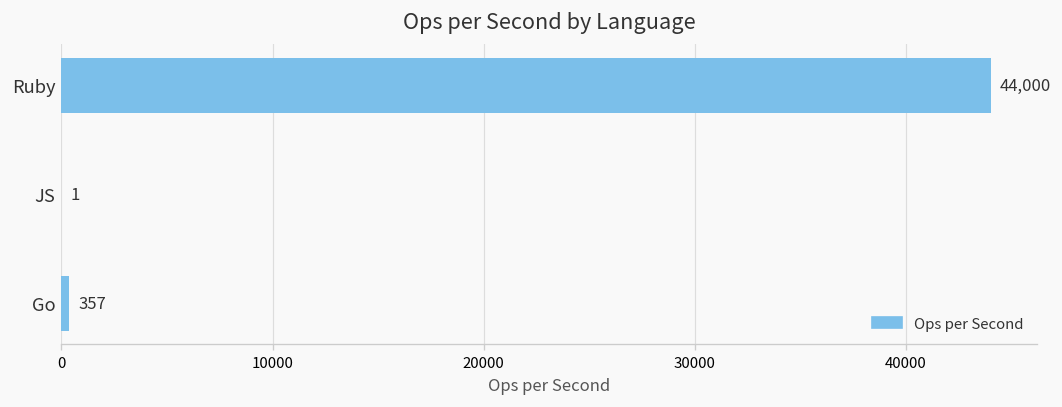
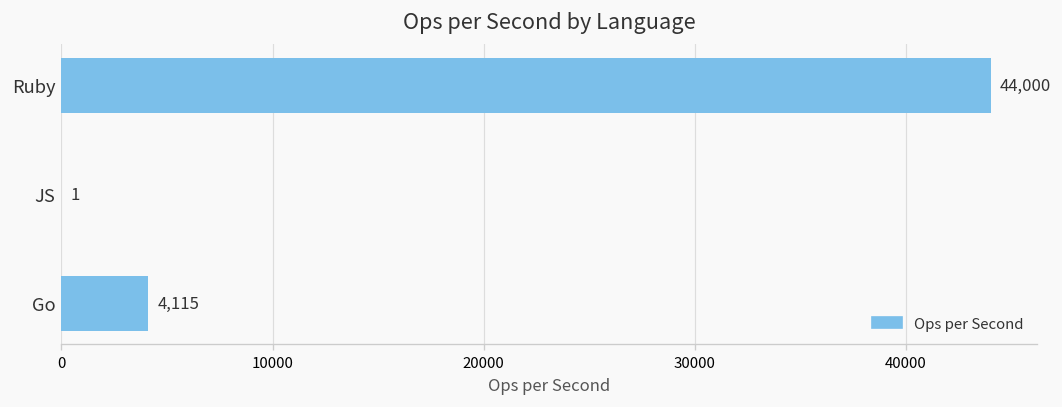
  {
    "Ruby": "44,000",
    "JS": "1",
-   "Go": "357"
+   "Go": "4,115"
  }
